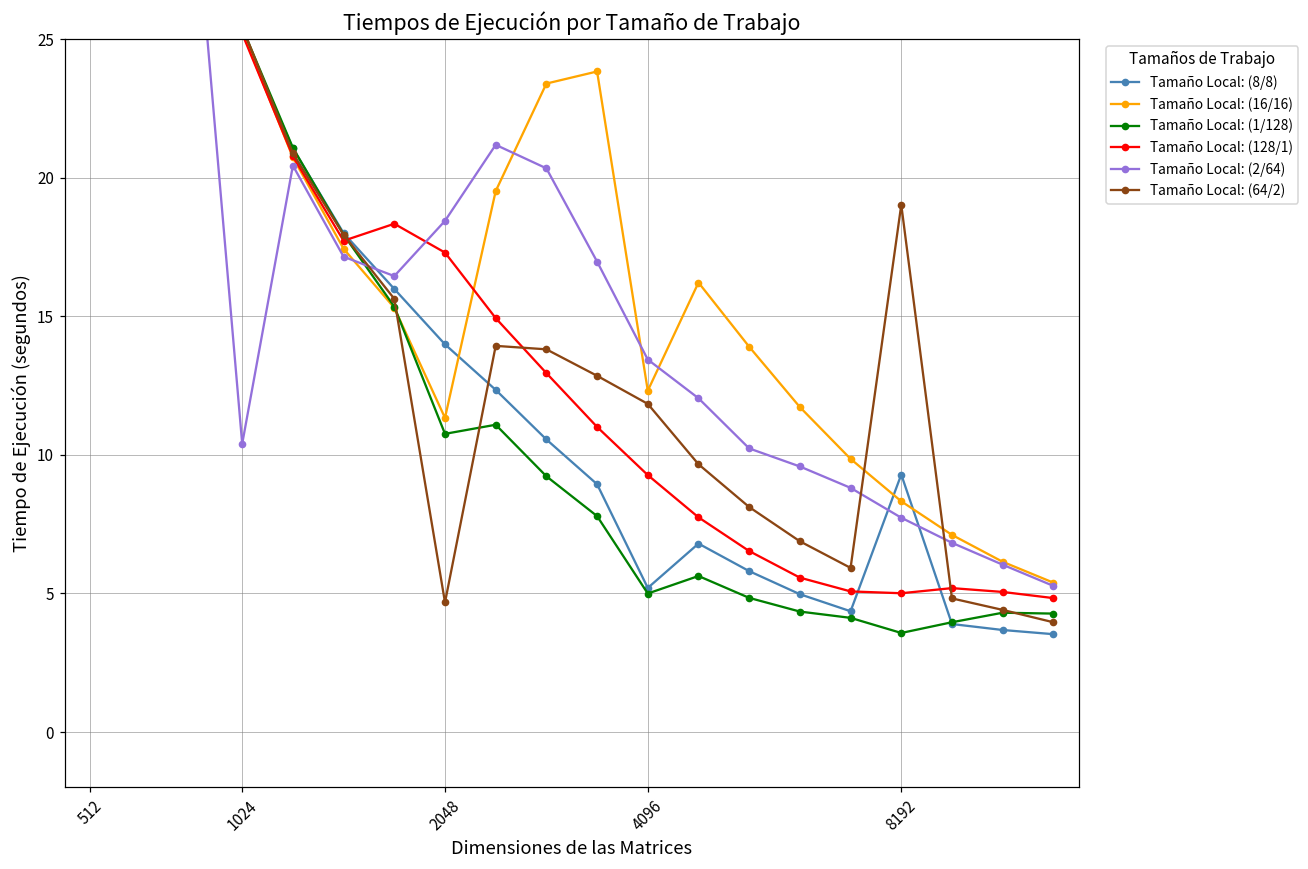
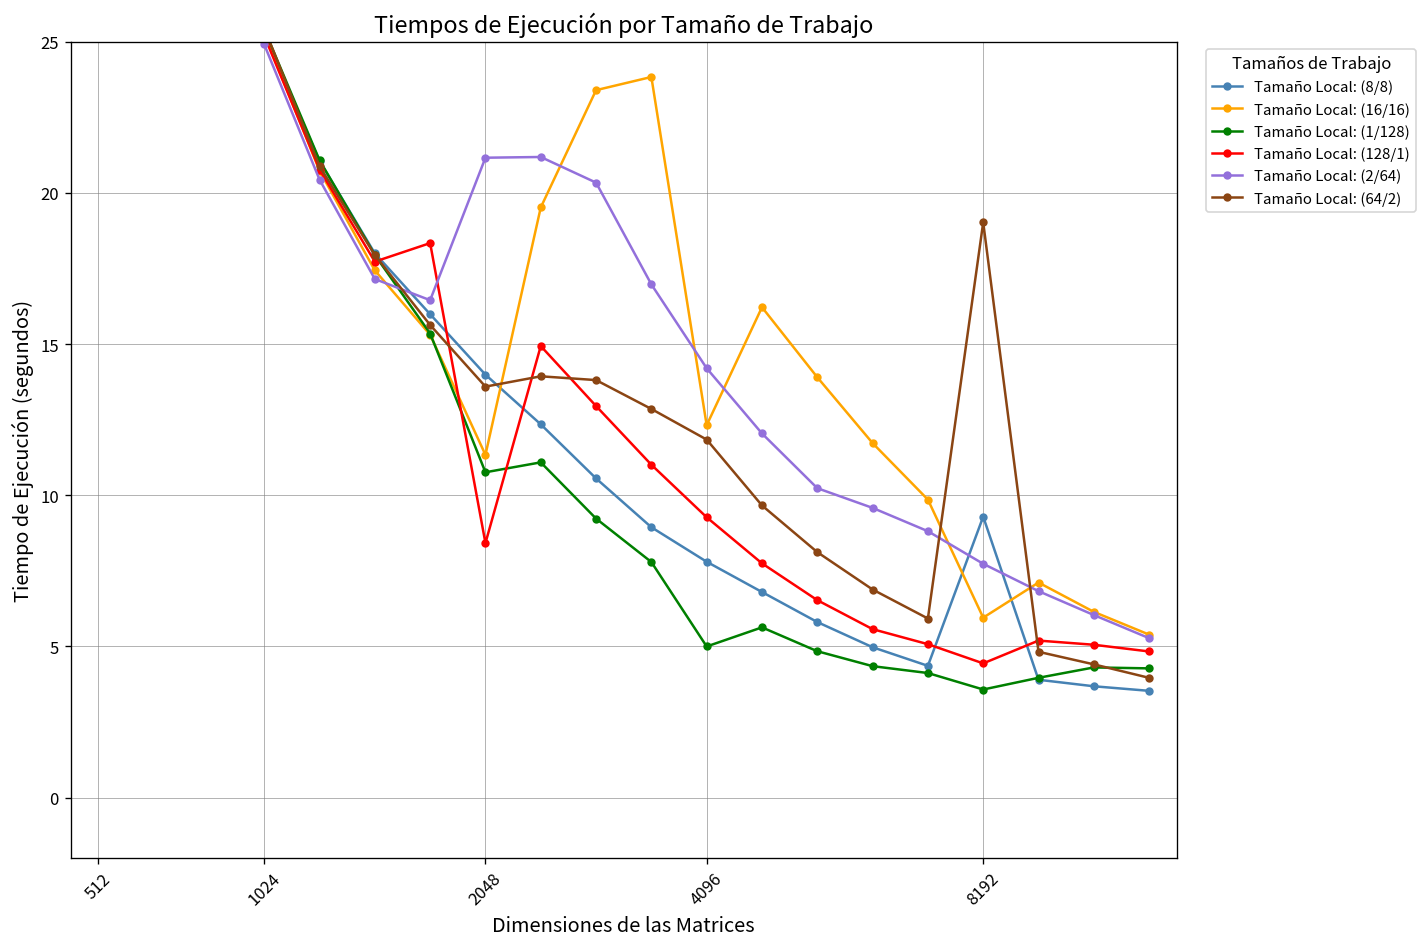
  {
    "Tamaño Local: (8/8)": {
      "2048": 14.0,
-     "4096": 5.2,
+     "4096": 7.8,
      "8192": 9.3
    },
    "Tamaño Local: (16/16)": {
      "2048": 11.3,
      "4096": 12.3,
-     "8192": 8.3
+     "8192": 6.0
    },
    "Tamaño Local: (1/128)": {
      "2048": 10.8,
      "4096": 5.0,
      "8192": 3.6
    },
    "Tamaño Local: (128/1)": {
-     "2048": 17.3,
+     "2048": 8.4,
      "4096": 9.3,
-     "8192": 5.0
+     "8192": 4.4
    },
    "Tamaño Local: (2/64)": {
-     "1024": 10.4,
-     "2048": 18.4,
-     "4096": 13.4,
+     "1024": 24.9,
+     "2048": 21.2,
+     "4096": 14.2,
      "8192": 7.7
    },
    "Tamaño Local: (64/2)": {
-     "2048": 4.7,
+     "2048": 13.6,
      "4096": 11.8,
      "8192": 19.0
    }
  }
